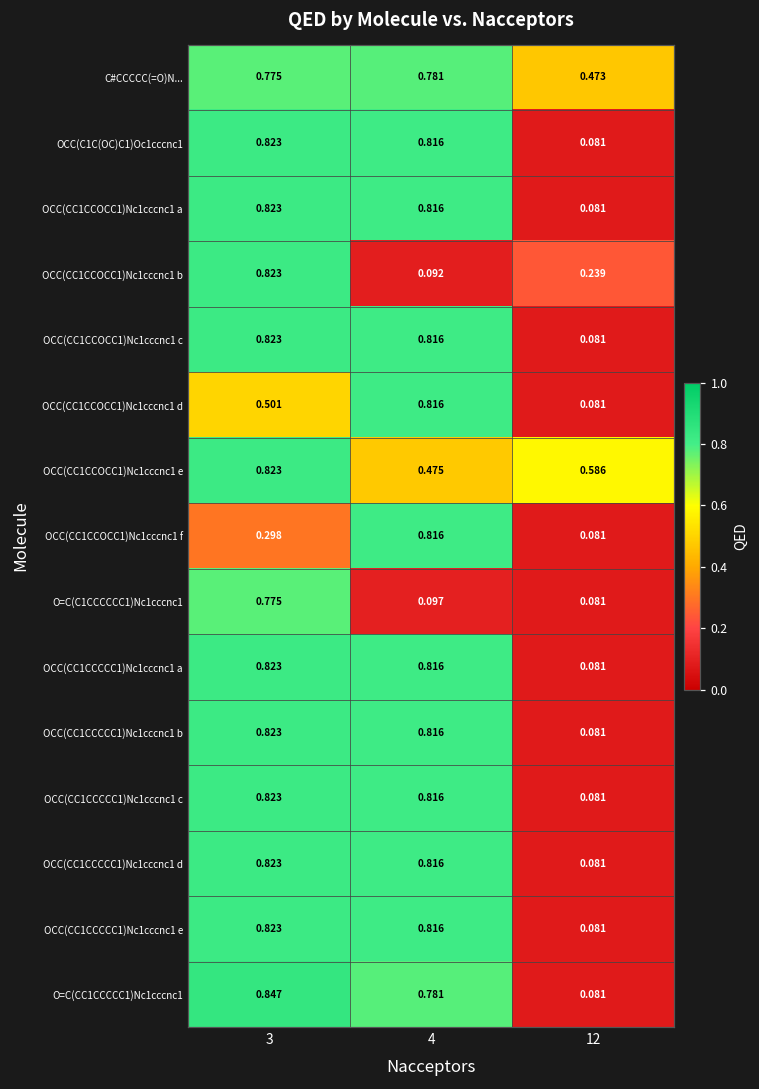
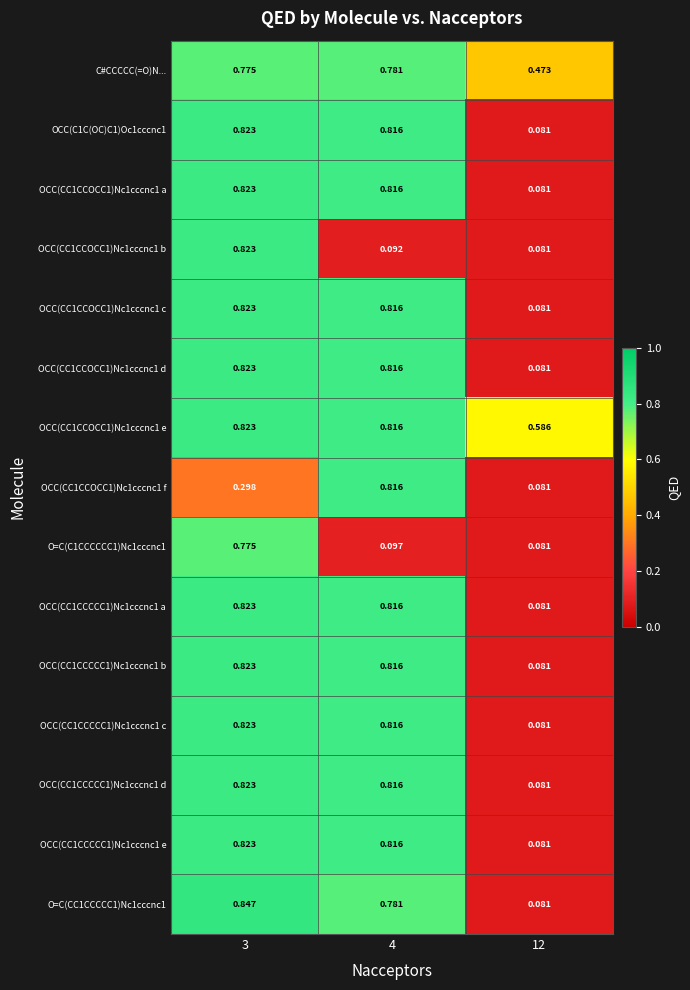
  {
    "C#CCCCC(=O)N...": {
      "3": 0.775,
      "4": 0.781,
      "12": 0.473
    },
    "OCC(C1C(OC)C1)Oc1cccnc1": {
      "3": 0.823,
      "4": 0.816,
      "12": 0.081
    },
    "OCC(CC1CCOCC1)Nc1cccnc1 a": {
      "3": 0.823,
      "4": 0.816,
      "12": 0.081
    },
    "OCC(CC1CCOCC1)Nc1cccnc1 b": {
      "3": 0.823,
      "4": 0.092,
-     "12": 0.239
+     "12": 0.081
    },
    "OCC(CC1CCOCC1)Nc1cccnc1 c": {
      "3": 0.823,
      "4": 0.816,
      "12": 0.081
    },
    "OCC(CC1CCOCC1)Nc1cccnc1 d": {
-     "3": 0.501,
+     "3": 0.823,
      "4": 0.816,
      "12": 0.081
    },
    "OCC(CC1CCOCC1)Nc1cccnc1 e": {
      "3": 0.823,
-     "4": 0.475,
+     "4": 0.816,
      "12": 0.586
    },
    "OCC(CC1CCOCC1)Nc1cccnc1 f": {
      "3": 0.298,
      "4": 0.816,
      "12": 0.081
    },
    "O=C(C1CCCCCC1)Nc1cccnc1": {
      "3": 0.775,
      "4": 0.097,
      "12": 0.081
    },
    "OCC(CC1CCCCC1)Nc1cccnc1 a": {
      "3": 0.823,
      "4": 0.816,
      "12": 0.081
    },
    "OCC(CC1CCCCC1)Nc1cccnc1 b": {
      "3": 0.823,
      "4": 0.816,
      "12": 0.081
    },
    "OCC(CC1CCCCC1)Nc1cccnc1 c": {
      "3": 0.823,
      "4": 0.816,
      "12": 0.081
    },
    "OCC(CC1CCCCC1)Nc1cccnc1 d": {
      "3": 0.823,
      "4": 0.816,
      "12": 0.081
    },
    "OCC(CC1CCCCC1)Nc1cccnc1 e": {
      "3": 0.823,
      "4": 0.816,
      "12": 0.081
    },
    "O=C(CC1CCCCC1)Nc1cccnc1": {
      "3": 0.847,
      "4": 0.781,
      "12": 0.081
    }
  }
